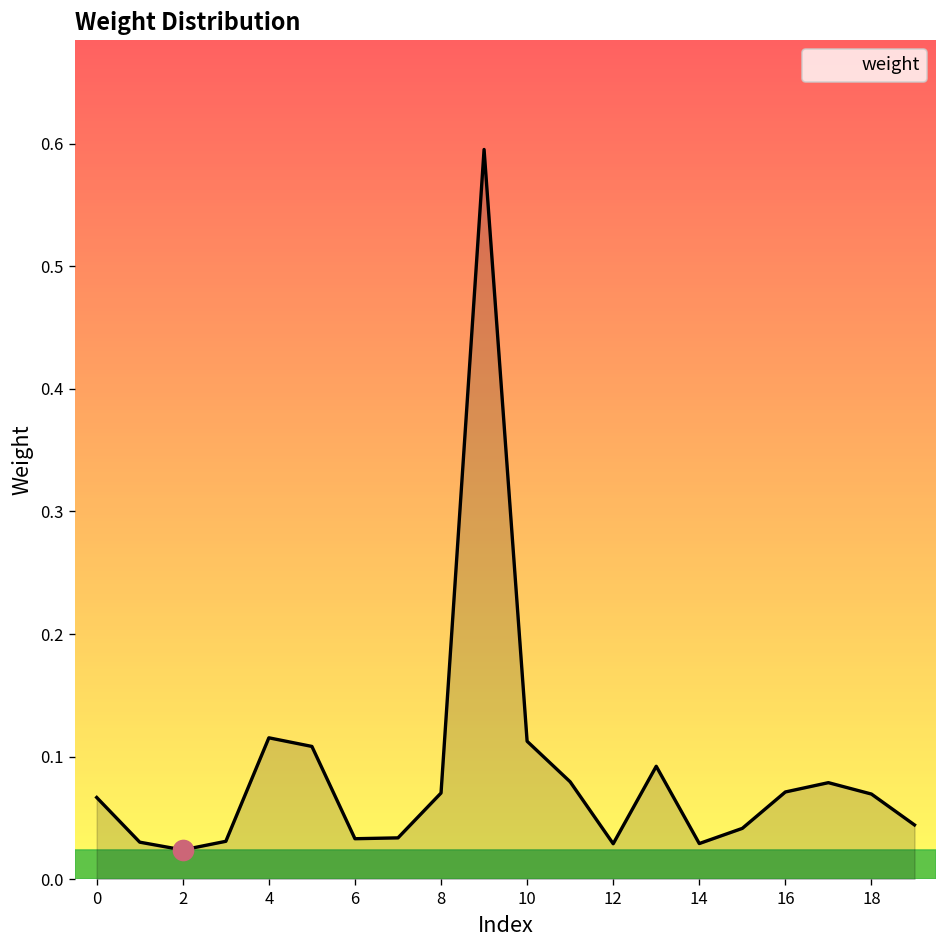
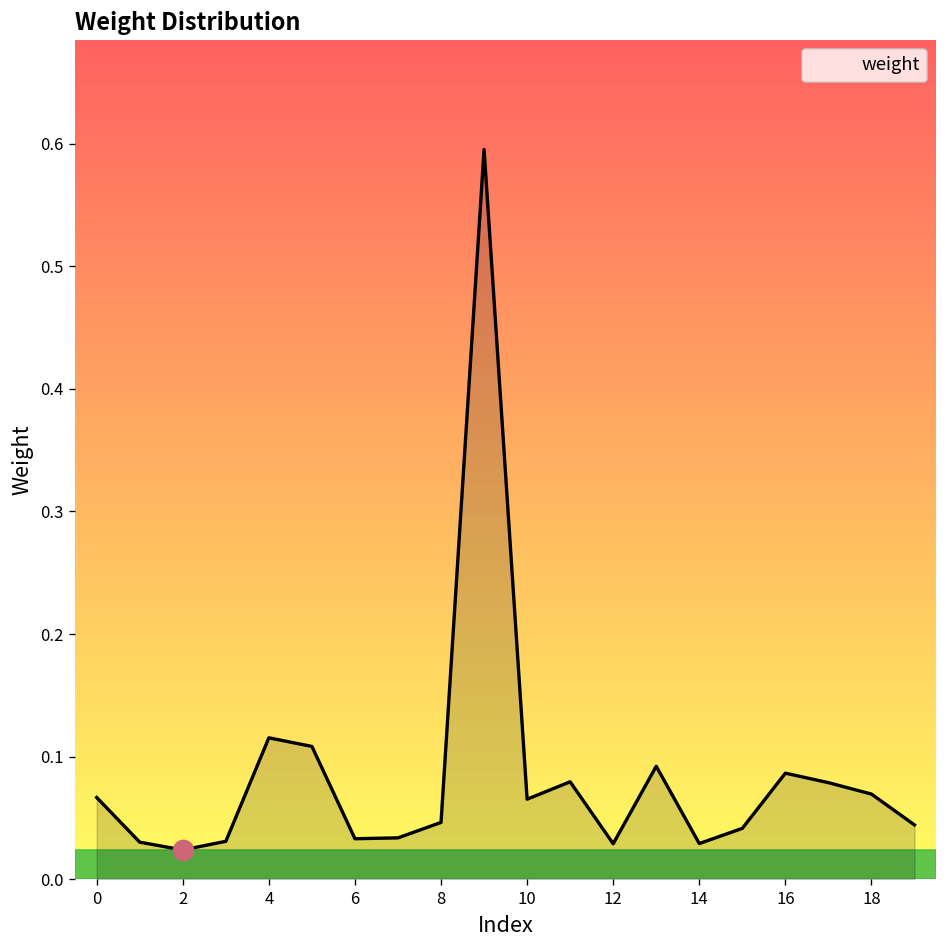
  {
    "weight": {
      "0": 0.067,
      "4": 0.115,
      "6": 0.033,
-     "8": 0.070,
-     "10": 0.113,
+     "8": 0.046,
+     "10": 0.065,
      "12": 0.029,
      "14": 0.029,
-     "16": 0.071,
+     "16": 0.087,
      "18": 0.069
    }
  }
